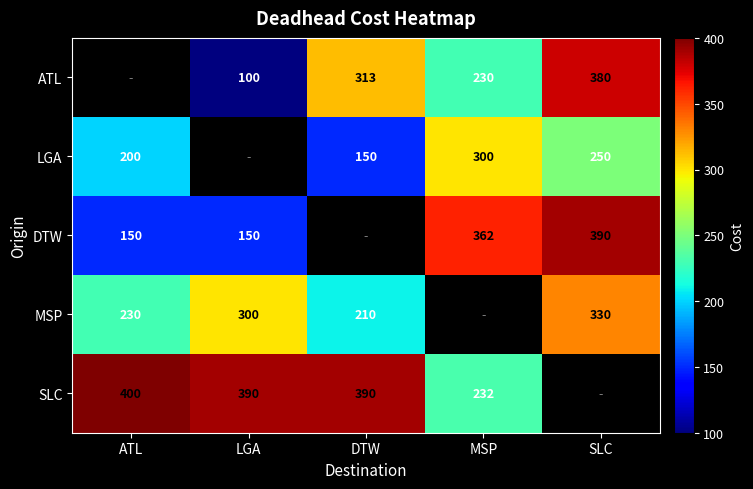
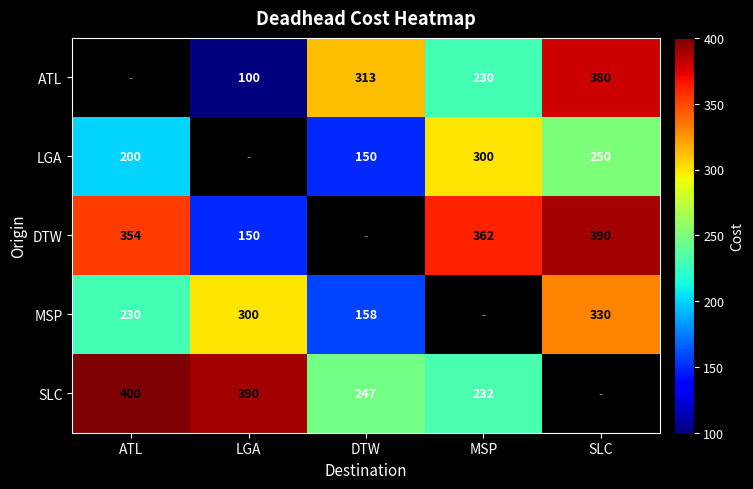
  {
    "ATL": {
      "LGA": 100,
      "DTW": 313,
      "MSP": 230,
      "SLC": 380
    },
    "LGA": {
      "ATL": 200,
      "DTW": 150,
      "MSP": 300,
      "SLC": 250
    },
    "DTW": {
-     "ATL": 150,
+     "ATL": 354,
      "LGA": 150,
      "MSP": 362,
      "SLC": 390
    },
    "MSP": {
      "ATL": 230,
      "LGA": 300,
-     "DTW": 210,
+     "DTW": 158,
      "SLC": 330
    },
    "SLC": {
      "ATL": 400,
      "LGA": 390,
-     "DTW": 390,
+     "DTW": 247,
      "MSP": 232
    }
  }
